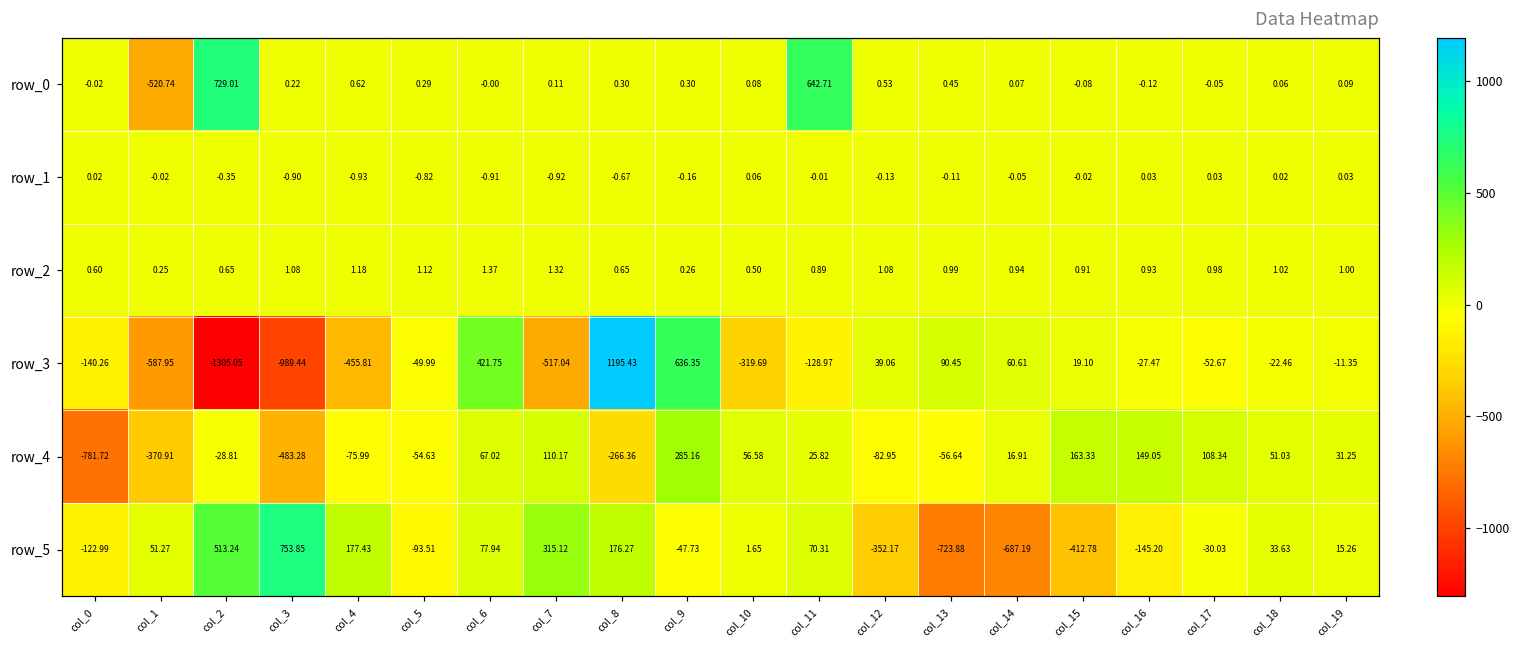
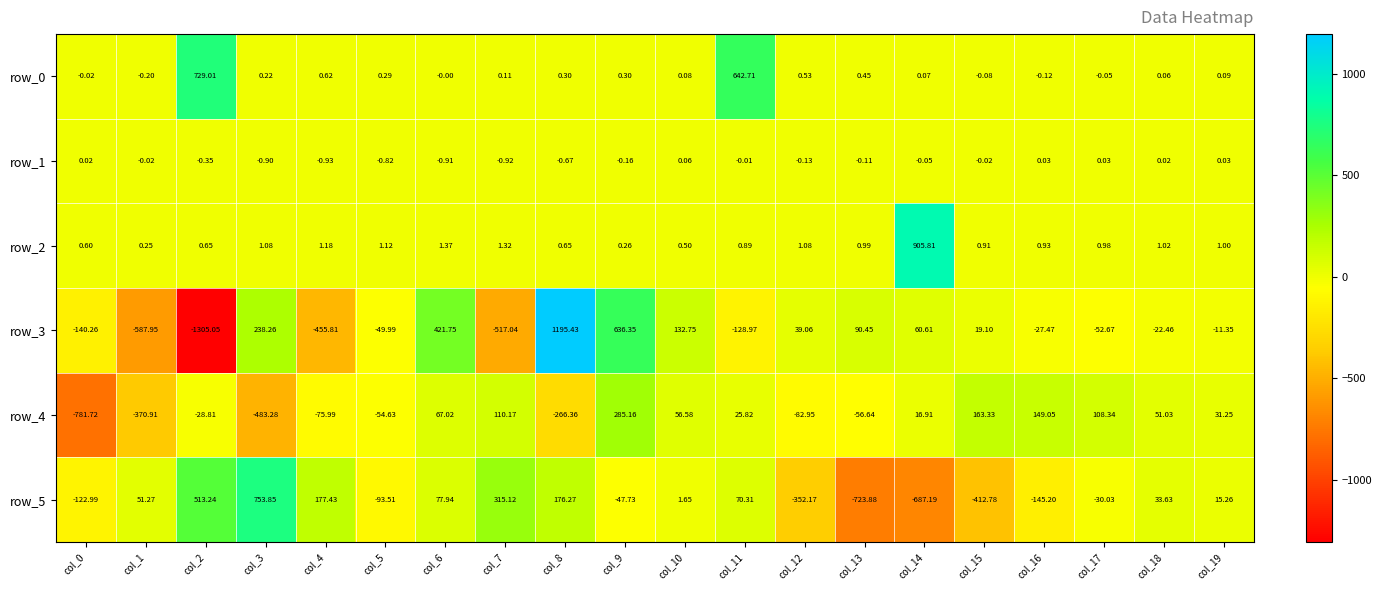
  {
    "row_0": {
      "col_0": -0.02,
-     "col_1": -520.74,
+     "col_1": -0.20,
      "col_2": 729.01,
      "col_3": 0.22,
      "col_4": 0.62,
      "col_5": 0.29,
      "col_6": -0.00,
      "col_7": 0.11,
      "col_8": 0.30,
      "col_9": 0.30,
      "col_10": 0.08,
      "col_11": 642.71,
      "col_12": 0.53,
      "col_13": 0.45,
      "col_14": 0.07,
      "col_15": -0.08,
      "col_16": -0.12,
      "col_17": -0.05,
      "col_18": 0.06,
      "col_19": 0.09
    },
    "row_1": {
      "col_0": 0.02,
      "col_1": -0.02,
      "col_2": -0.35,
      "col_3": -0.90,
      "col_4": -0.93,
      "col_5": -0.82,
      "col_6": -0.91,
      "col_7": -0.92,
      "col_8": -0.67,
      "col_9": -0.16,
      "col_10": 0.06,
      "col_11": -0.01,
      "col_12": -0.13,
      "col_13": -0.11,
      "col_14": -0.05,
      "col_15": -0.02,
      "col_16": 0.03,
      "col_17": 0.03,
      "col_18": 0.02,
      "col_19": 0.03
    },
    "row_2": {
      "col_0": 0.60,
      "col_1": 0.25,
      "col_2": 0.65,
      "col_3": 1.08,
      "col_4": 1.18,
      "col_5": 1.12,
      "col_6": 1.37,
      "col_7": 1.32,
      "col_8": 0.65,
      "col_9": 0.26,
      "col_10": 0.50,
      "col_11": 0.89,
      "col_12": 1.08,
      "col_13": 0.99,
-     "col_14": 0.94,
+     "col_14": 905.81,
      "col_15": 0.91,
      "col_16": 0.93,
      "col_17": 0.98,
      "col_18": 1.02,
      "col_19": 1.00
    },
    "row_3": {
      "col_0": -140.26,
      "col_1": -587.95,
      "col_2": -1305.05,
-     "col_3": -989.44,
+     "col_3": 238.26,
      "col_4": -455.81,
      "col_5": -49.99,
      "col_6": 421.75,
      "col_7": -517.04,
      "col_8": 1195.43,
      "col_9": 636.35,
-     "col_10": -319.69,
+     "col_10": 132.75,
      "col_11": -128.97,
      "col_12": 39.06,
      "col_13": 90.45,
      "col_14": 60.61,
      "col_15": 19.10,
      "col_16": -27.47,
      "col_17": -52.67,
      "col_18": -22.46,
      "col_19": -11.35
    },
    "row_4": {
      "col_0": -781.72,
      "col_1": -370.91,
      "col_2": -28.81,
      "col_3": -483.28,
      "col_4": -75.99,
      "col_5": -54.63,
      "col_6": 67.02,
      "col_7": 110.17,
      "col_8": -266.36,
      "col_9": 285.16,
      "col_10": 56.58,
      "col_11": 25.82,
      "col_12": -82.95,
      "col_13": -56.64,
      "col_14": 16.91,
      "col_15": 163.33,
      "col_16": 149.05,
      "col_17": 108.34,
      "col_18": 51.03,
      "col_19": 31.25
    },
    "row_5": {
      "col_0": -122.99,
      "col_1": 51.27,
      "col_2": 513.24,
      "col_3": 753.85,
      "col_4": 177.43,
      "col_5": -93.51,
      "col_6": 77.94,
      "col_7": 315.12,
      "col_8": 176.27,
      "col_9": -47.73,
      "col_10": 1.65,
      "col_11": 70.31,
      "col_12": -352.17,
      "col_13": -723.88,
      "col_14": -687.19,
      "col_15": -412.78,
      "col_16": -145.20,
      "col_17": -30.03,
      "col_18": 33.63,
      "col_19": 15.26
    }
  }
